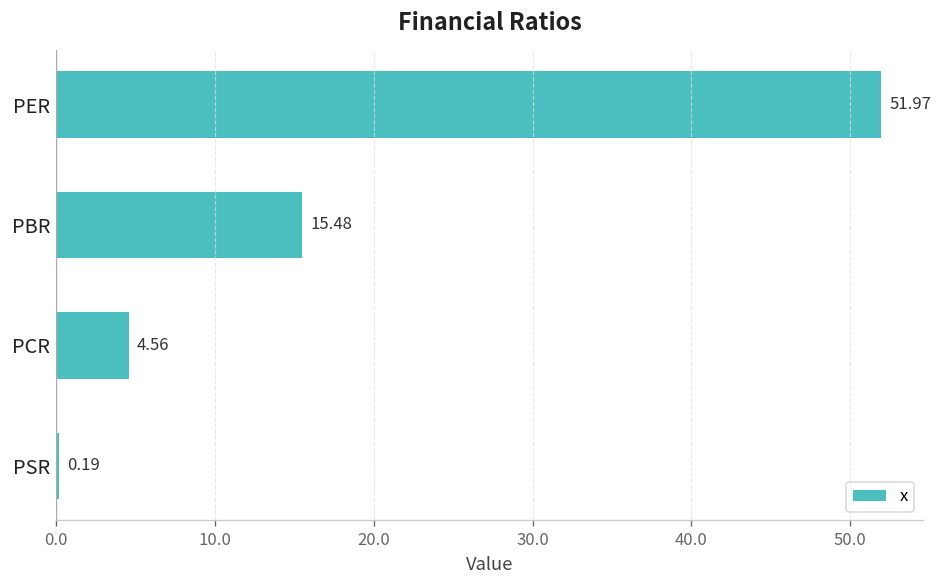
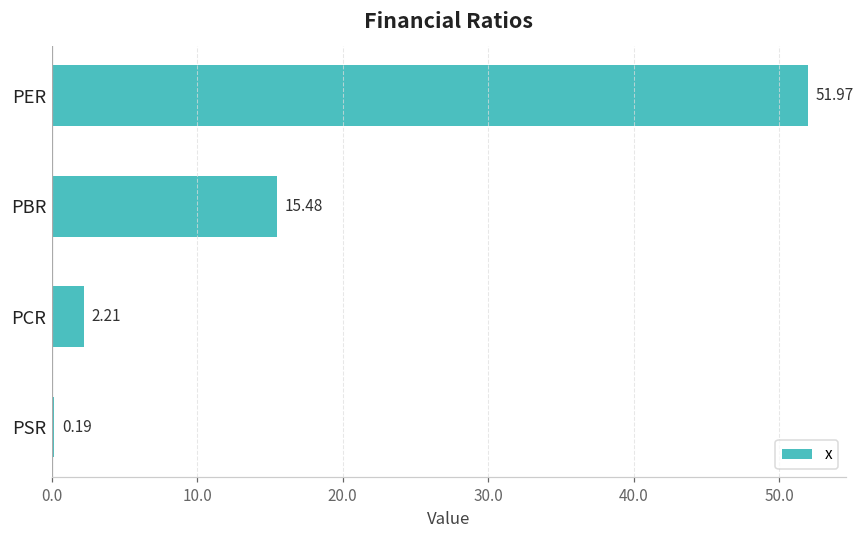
  {
    "PER": 51.97,
    "PBR": 15.48,
-   "PCR": 4.56,
+   "PCR": 2.21,
    "PSR": 0.19
  }
